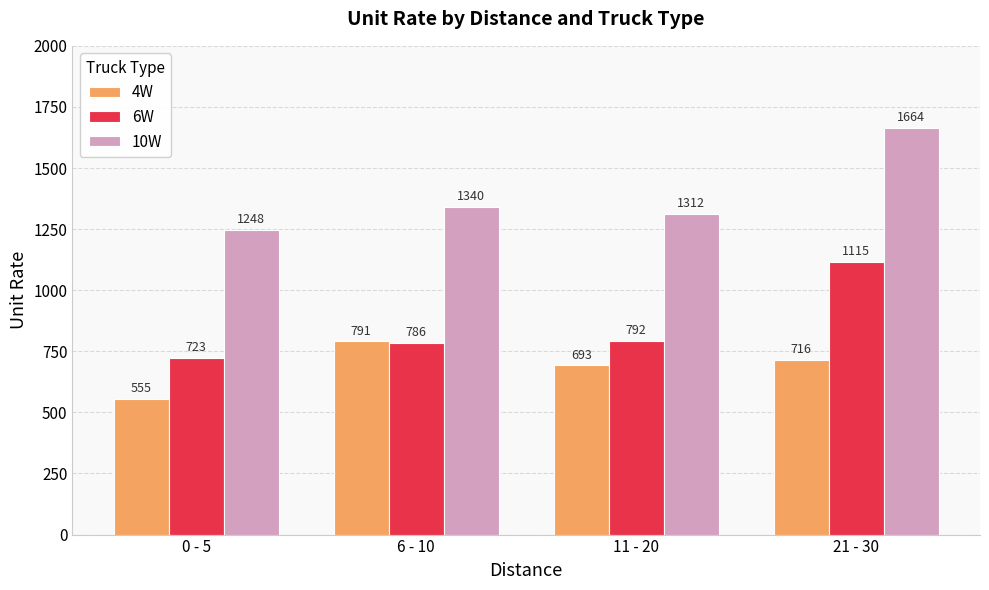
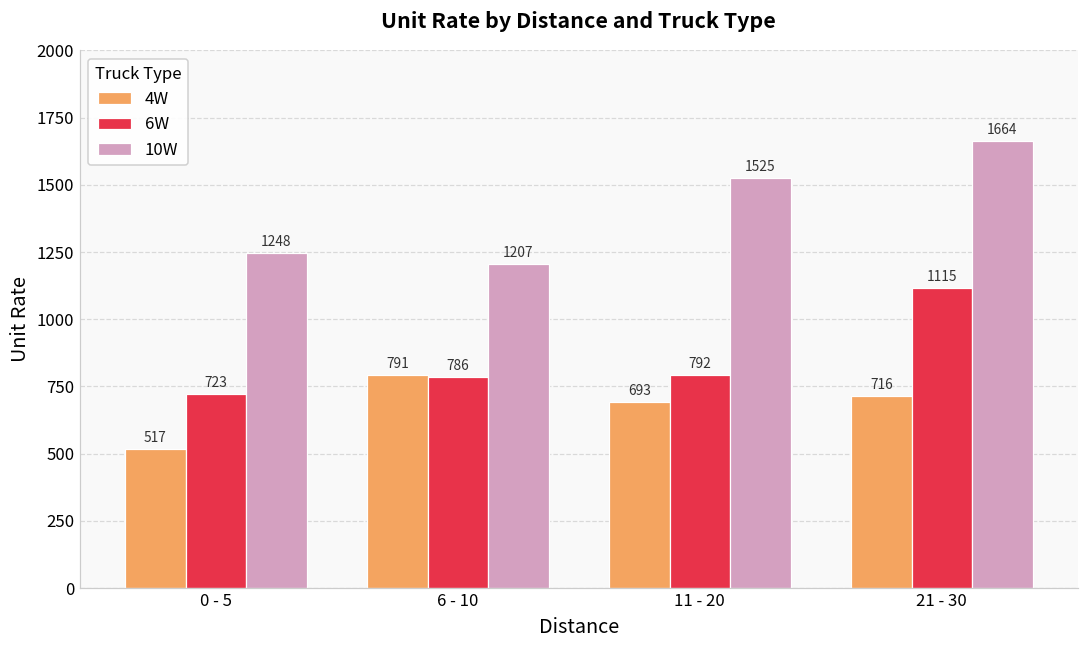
  {
    "4W": {
-     "0 - 5": 555,
+     "0 - 5": 517,
      "6 - 10": 791,
      "11 - 20": 693,
      "21 - 30": 716
    },
    "6W": {
      "0 - 5": 723,
      "6 - 10": 786,
      "11 - 20": 792,
      "21 - 30": 1115
    },
    "10W": {
      "0 - 5": 1248,
-     "6 - 10": 1340,
-     "11 - 20": 1312,
+     "6 - 10": 1207,
+     "11 - 20": 1525,
      "21 - 30": 1664
    }
  }
